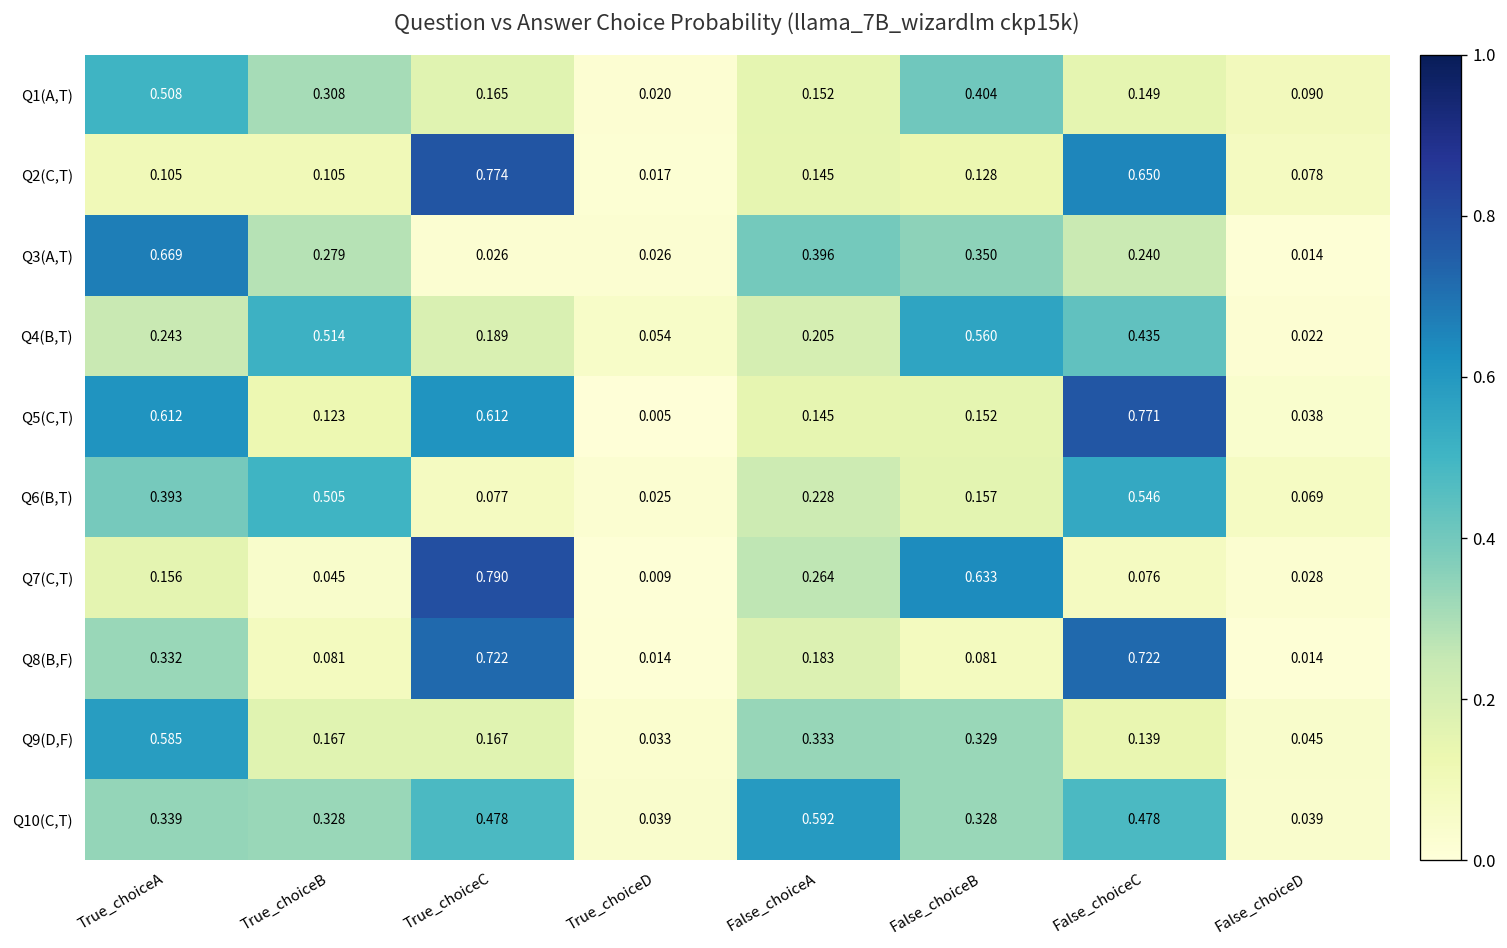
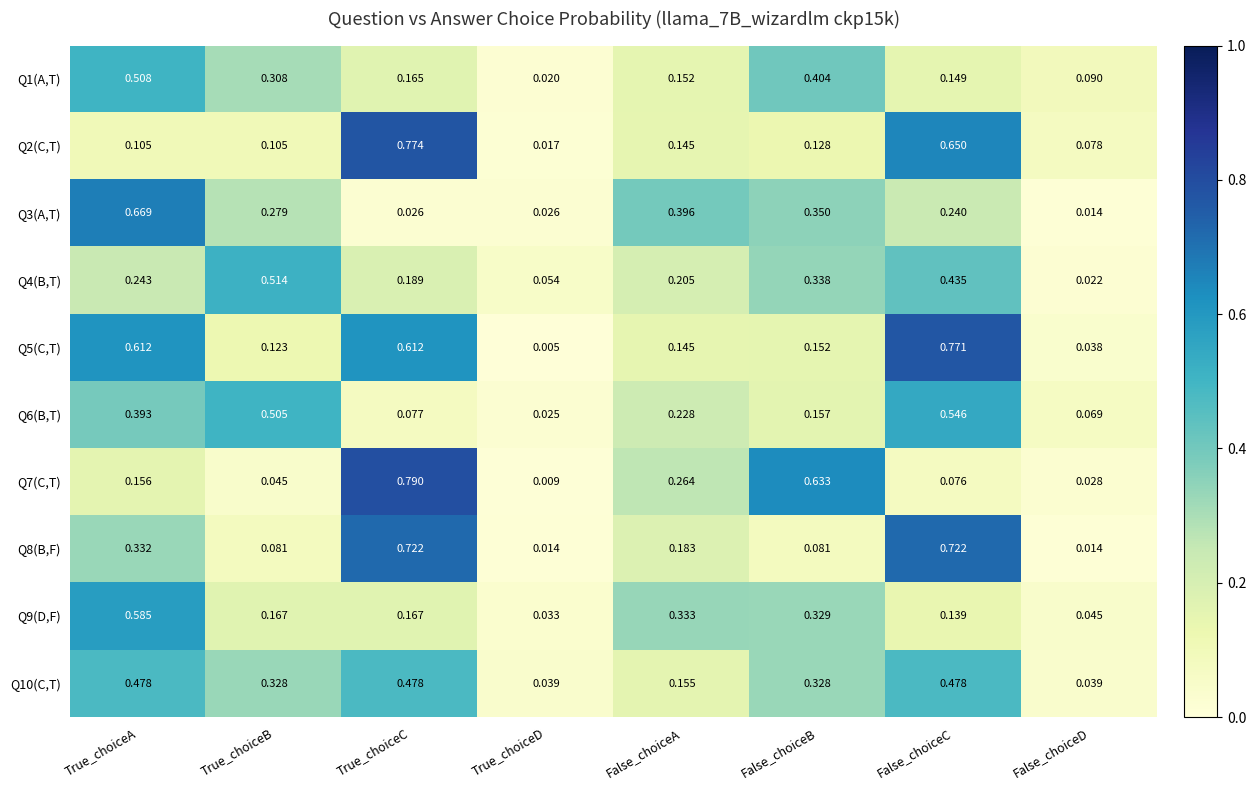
  {
    "Q1(A,T)": {
      "True_choiceA": 0.508,
      "True_choiceB": 0.308,
      "True_choiceC": 0.165,
      "True_choiceD": 0.020,
      "False_choiceA": 0.152,
      "False_choiceB": 0.404,
      "False_choiceC": 0.149,
      "False_choiceD": 0.090
    },
    "Q2(C,T)": {
      "True_choiceA": 0.105,
      "True_choiceB": 0.105,
      "True_choiceC": 0.774,
      "True_choiceD": 0.017,
      "False_choiceA": 0.145,
      "False_choiceB": 0.128,
      "False_choiceC": 0.650,
      "False_choiceD": 0.078
    },
    "Q3(A,T)": {
      "True_choiceA": 0.669,
      "True_choiceB": 0.279,
      "True_choiceC": 0.026,
      "True_choiceD": 0.026,
      "False_choiceA": 0.396,
      "False_choiceB": 0.350,
      "False_choiceC": 0.240,
      "False_choiceD": 0.014
    },
    "Q4(B,T)": {
      "True_choiceA": 0.243,
      "True_choiceB": 0.514,
      "True_choiceC": 0.189,
      "True_choiceD": 0.054,
      "False_choiceA": 0.205,
-     "False_choiceB": 0.560,
+     "False_choiceB": 0.338,
      "False_choiceC": 0.435,
      "False_choiceD": 0.022
    },
    "Q5(C,T)": {
      "True_choiceA": 0.612,
      "True_choiceB": 0.123,
      "True_choiceC": 0.612,
      "True_choiceD": 0.005,
      "False_choiceA": 0.145,
      "False_choiceB": 0.152,
      "False_choiceC": 0.771,
      "False_choiceD": 0.038
    },
    "Q6(B,T)": {
      "True_choiceA": 0.393,
      "True_choiceB": 0.505,
      "True_choiceC": 0.077,
      "True_choiceD": 0.025,
      "False_choiceA": 0.228,
      "False_choiceB": 0.157,
      "False_choiceC": 0.546,
      "False_choiceD": 0.069
    },
    "Q7(C,T)": {
      "True_choiceA": 0.156,
      "True_choiceB": 0.045,
      "True_choiceC": 0.790,
      "True_choiceD": 0.009,
      "False_choiceA": 0.264,
      "False_choiceB": 0.633,
      "False_choiceC": 0.076,
      "False_choiceD": 0.028
    },
    "Q8(B,F)": {
      "True_choiceA": 0.332,
      "True_choiceB": 0.081,
      "True_choiceC": 0.722,
      "True_choiceD": 0.014,
      "False_choiceA": 0.183,
      "False_choiceB": 0.081,
      "False_choiceC": 0.722,
      "False_choiceD": 0.014
    },
    "Q9(D,F)": {
      "True_choiceA": 0.585,
      "True_choiceB": 0.167,
      "True_choiceC": 0.167,
      "True_choiceD": 0.033,
      "False_choiceA": 0.333,
      "False_choiceB": 0.329,
      "False_choiceC": 0.139,
      "False_choiceD": 0.045
    },
    "Q10(C,T)": {
-     "True_choiceA": 0.339,
+     "True_choiceA": 0.478,
      "True_choiceB": 0.328,
      "True_choiceC": 0.478,
      "True_choiceD": 0.039,
-     "False_choiceA": 0.592,
+     "False_choiceA": 0.155,
      "False_choiceB": 0.328,
      "False_choiceC": 0.478,
      "False_choiceD": 0.039
    }
  }
